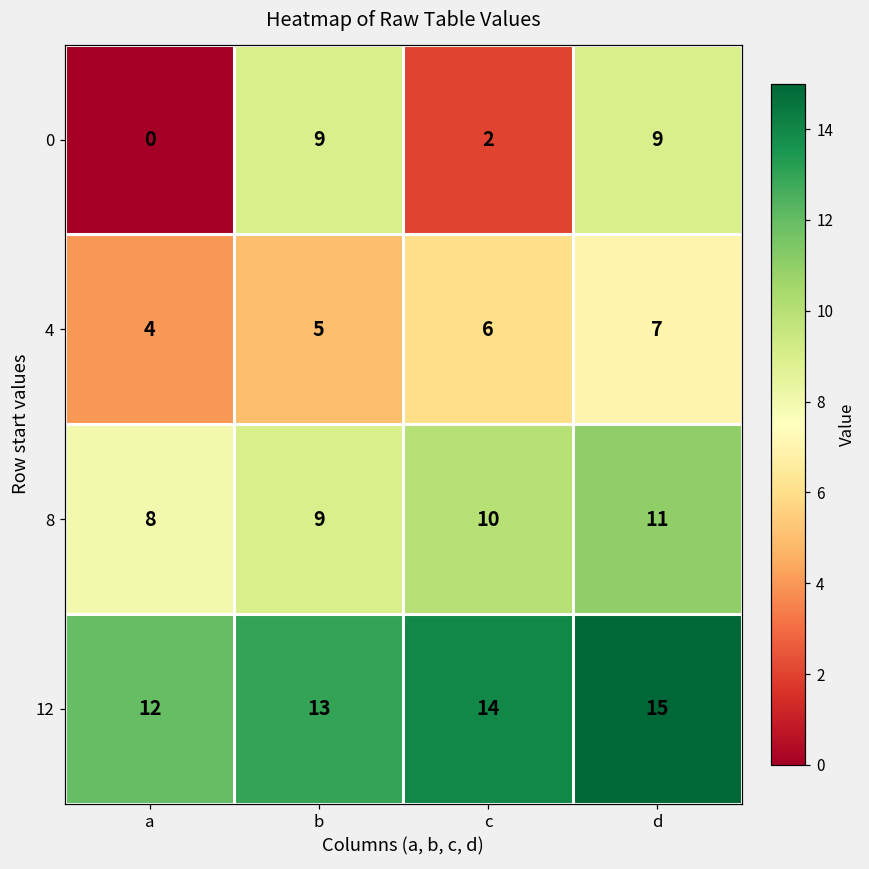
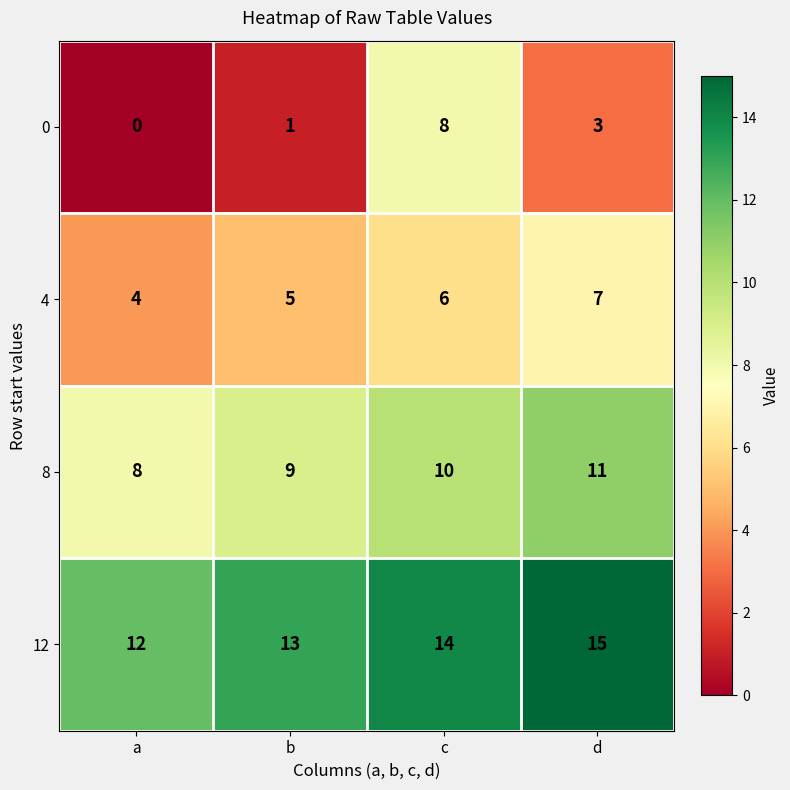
  {
    "0": {
      "a": 0,
-     "b": 9,
-     "c": 2,
-     "d": 9
+     "b": 1,
+     "c": 8,
+     "d": 3
    },
    "4": {
      "a": 4,
      "b": 5,
      "c": 6,
      "d": 7
    },
    "8": {
      "a": 8,
      "b": 9,
      "c": 10,
      "d": 11
    },
    "12": {
      "a": 12,
      "b": 13,
      "c": 14,
      "d": 15
    }
  }
